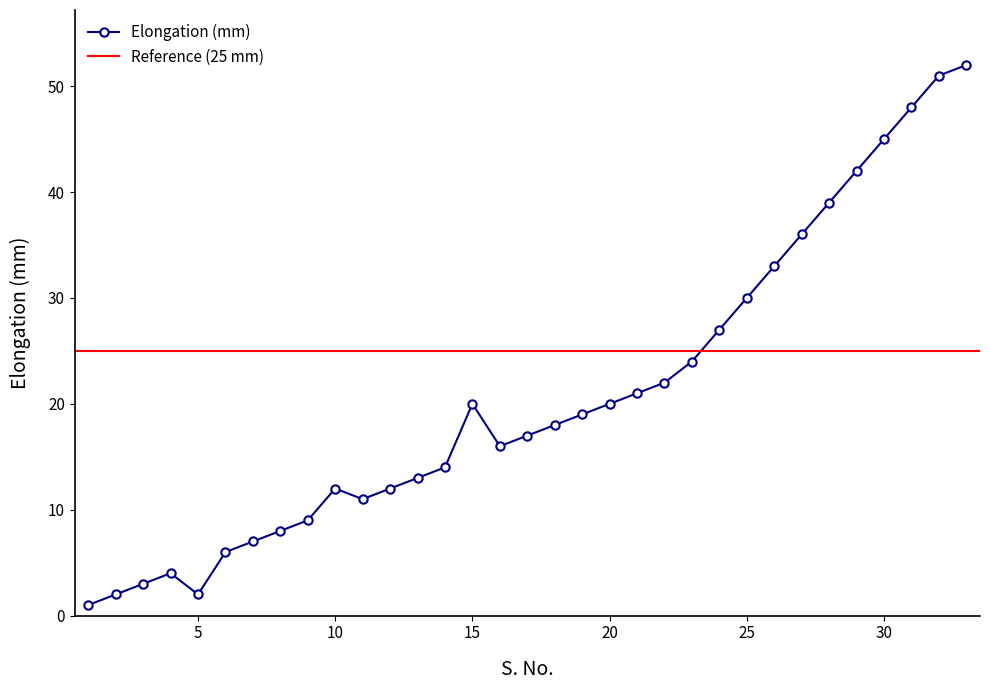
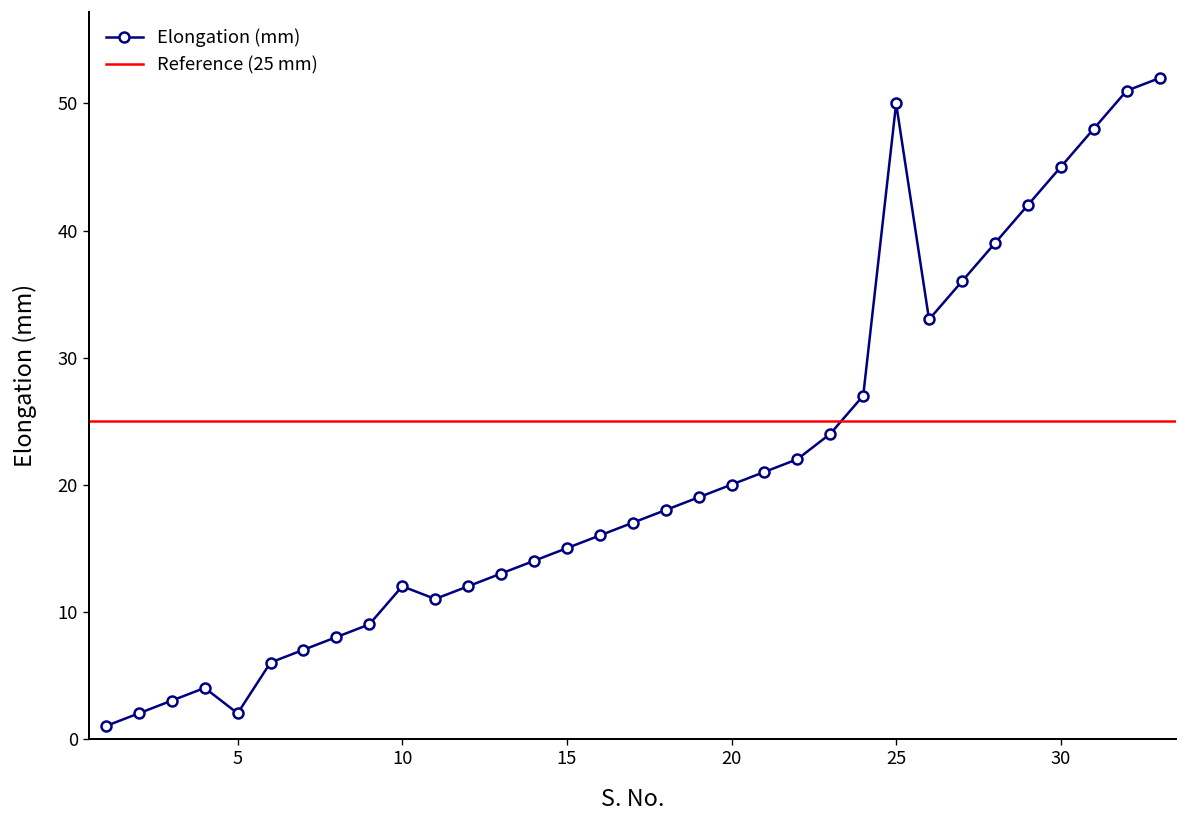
  {
    "5": 2,
    "10": 12,
-   "15": 20,
+   "15": 15,
    "20": 20,
-   "25": 30,
+   "25": 50,
    "30": 45
  }
